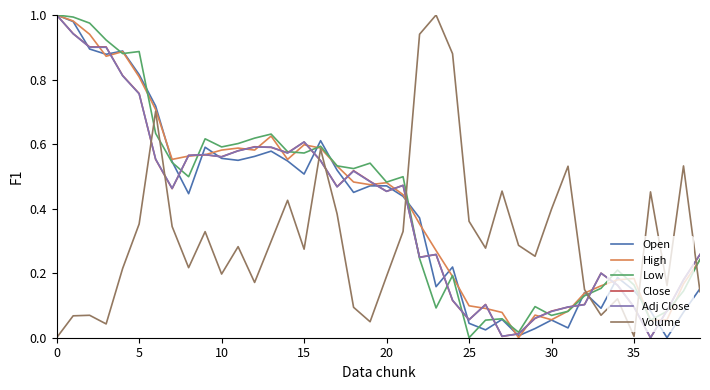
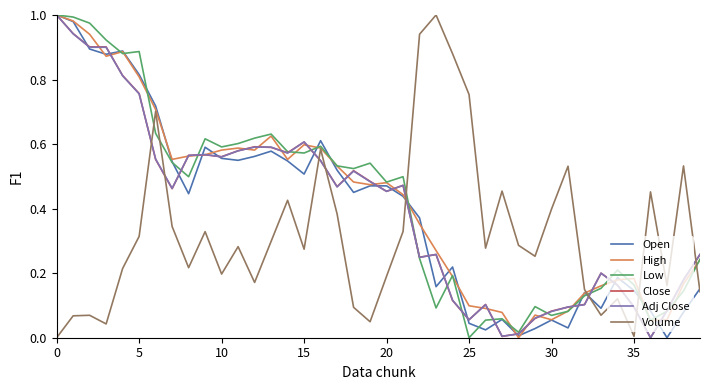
  {
    "Low": {
      "5": 0.89,
      "10": 0.59,
      "15": 0.57,
      "25": 0.00,
      "30": 0.07
    },
    "Volume": {
      "0": 0.00,
-     "5": 0.35,
+     "5": 0.31,
      "10": 0.20,
      "15": 0.27,
      "20": 0.19,
-     "25": 0.36,
+     "25": 0.75,
      "30": 0.40,
      "35": 0.00
    }
  }
